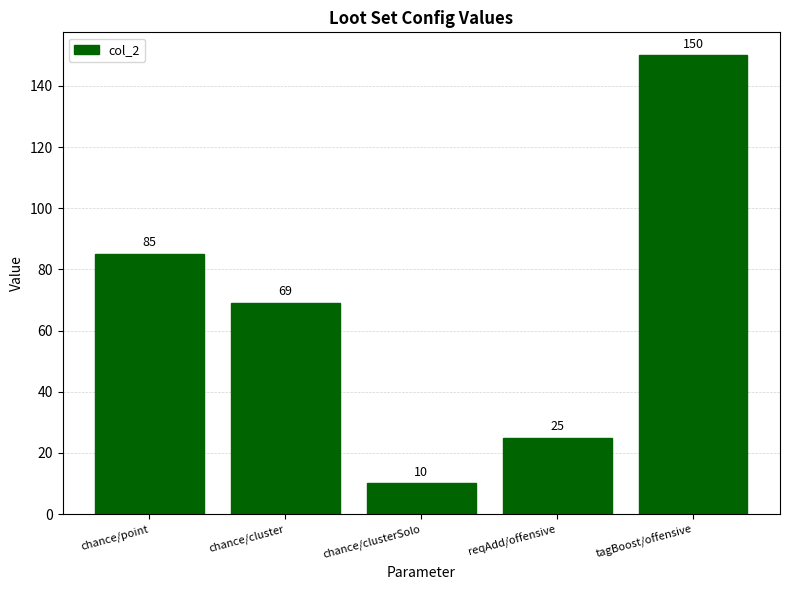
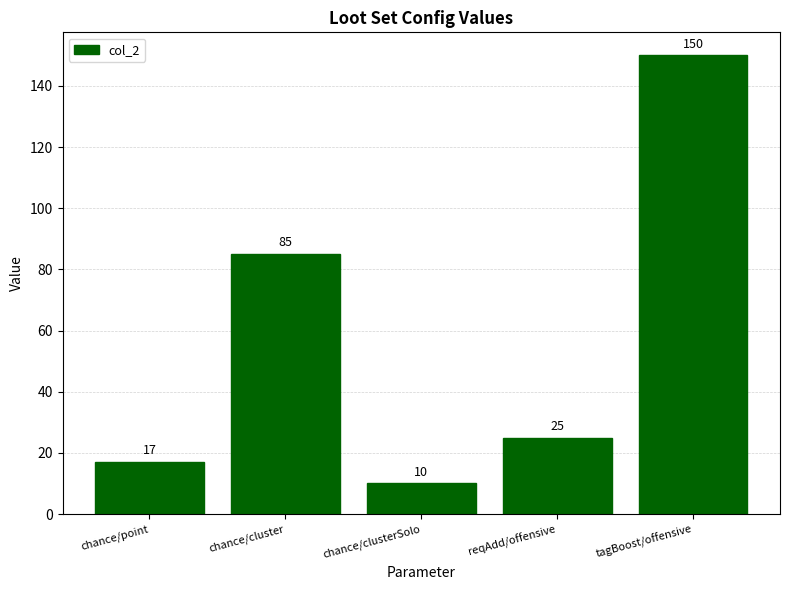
  {
-   "chance/point": 85,
-   "chance/cluster": 69,
+   "chance/point": 17,
+   "chance/cluster": 85,
    "chance/clusterSolo": 10,
    "reqAdd/offensive": 25,
    "tagBoost/offensive": 150
  }
